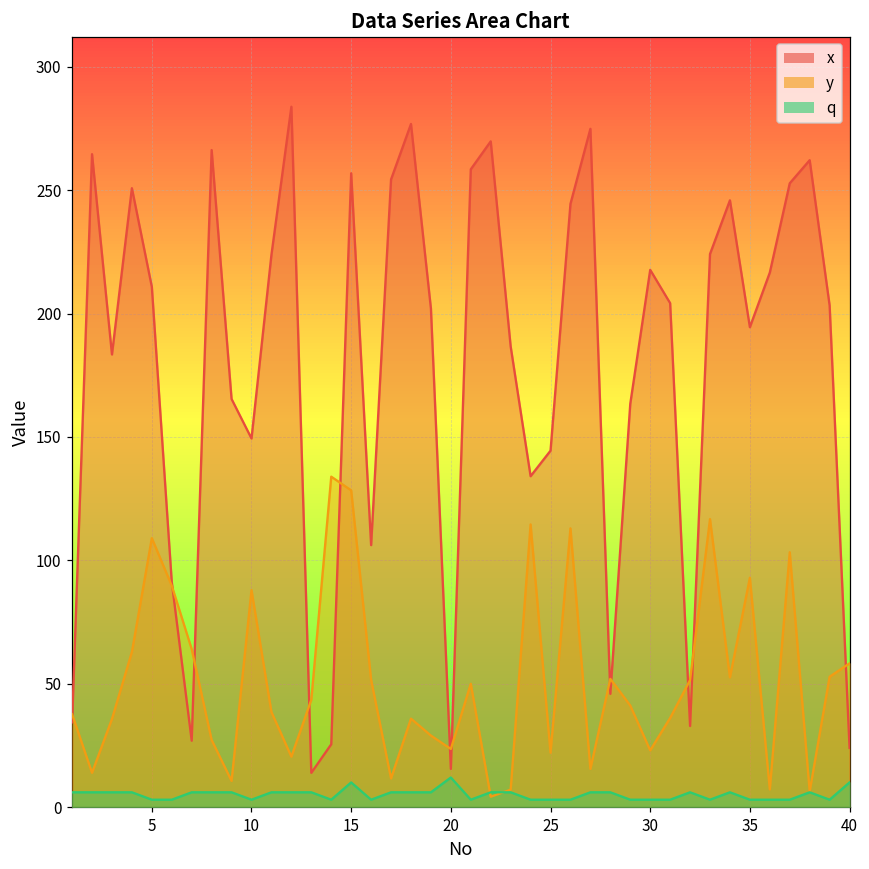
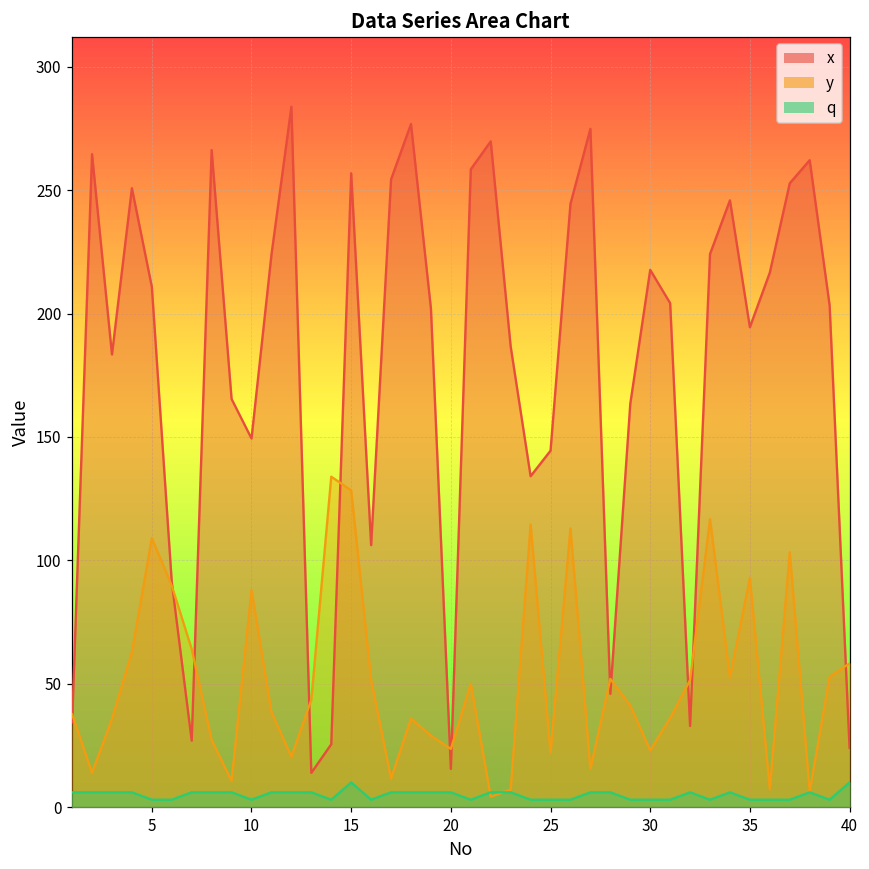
  {
    "q": {
      "5": 3,
      "10": 3,
      "15": 10,
-     "20": 12,
+     "20": 6,
      "25": 3,
      "30": 3,
      "35": 3,
      "40": 10
    }
  }
